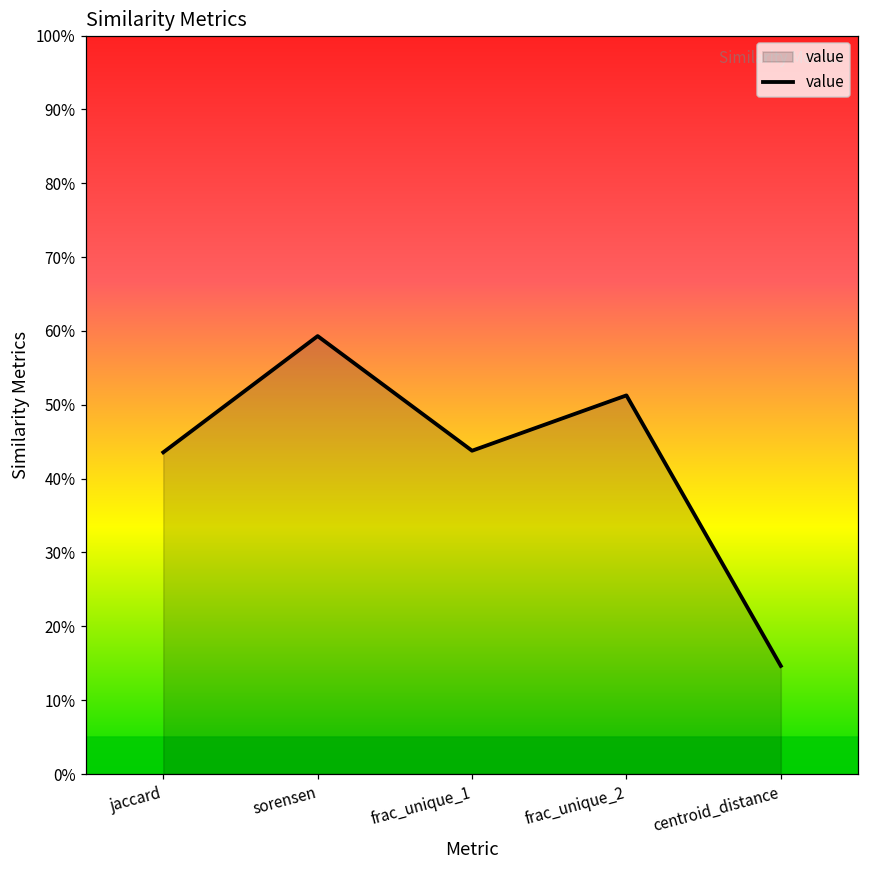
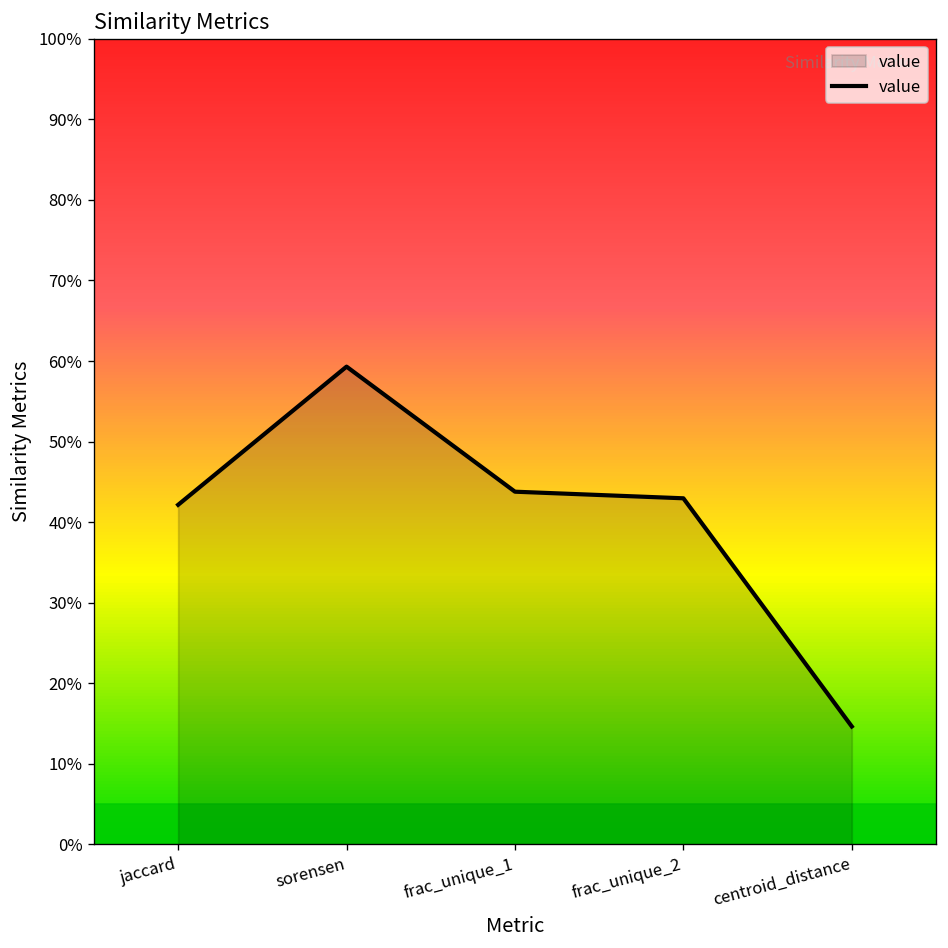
  {
-   "jaccard": "44%",
+   "jaccard": "42%",
    "sorensen": "59%",
    "frac_unique_1": "44%",
-   "frac_unique_2": "51%",
+   "frac_unique_2": "43%",
    "centroid_distance": "15%"
  }
